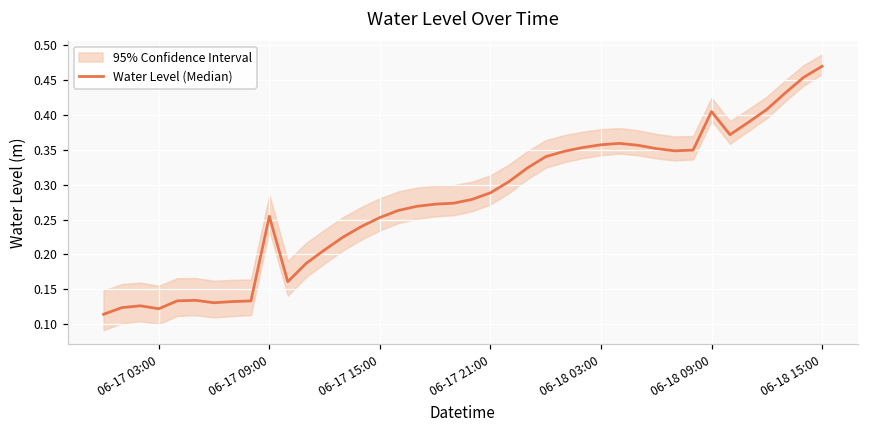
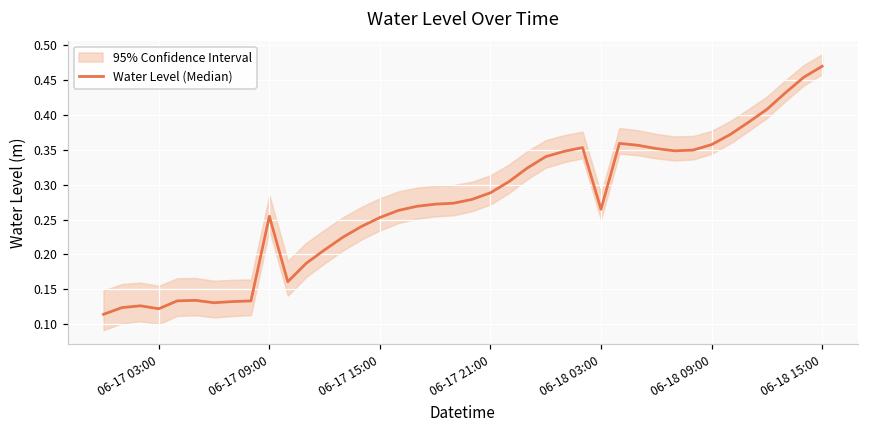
  {
    "Water Level (Median)": {
      "06-17 03:00": 0.12,
      "06-17 09:00": 0.25,
      "06-17 15:00": 0.25,
      "06-17 21:00": 0.29,
-     "06-18 03:00": 0.36,
-     "06-18 09:00": 0.40,
+     "06-18 03:00": 0.26,
+     "06-18 09:00": 0.36,
      "06-18 15:00": 0.47
    }
  }
